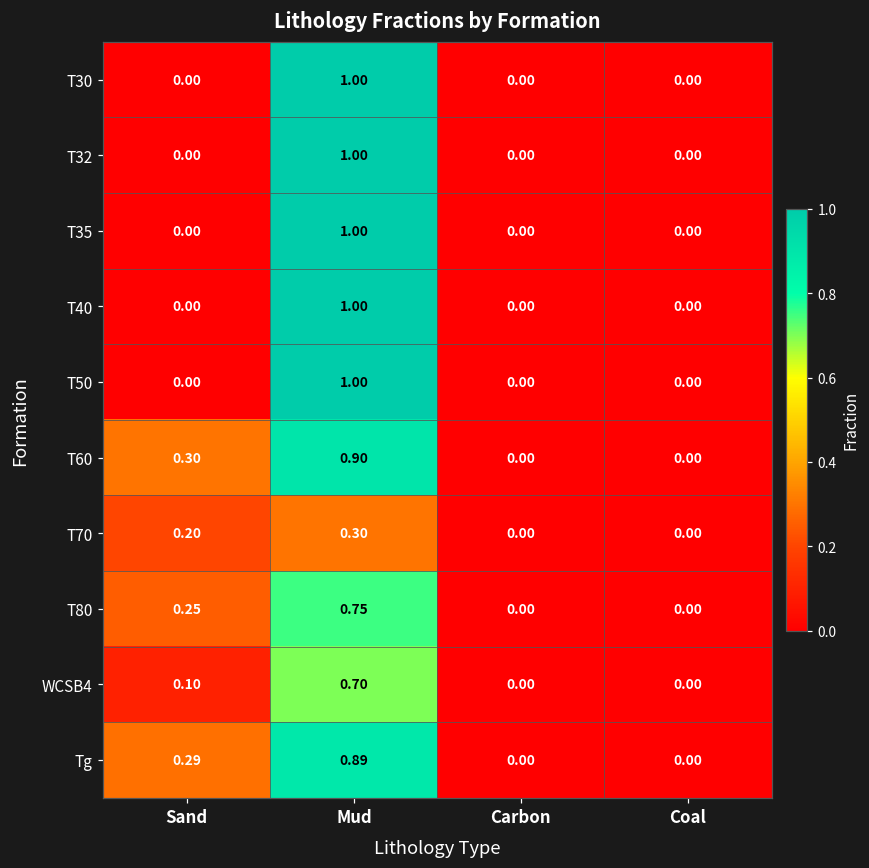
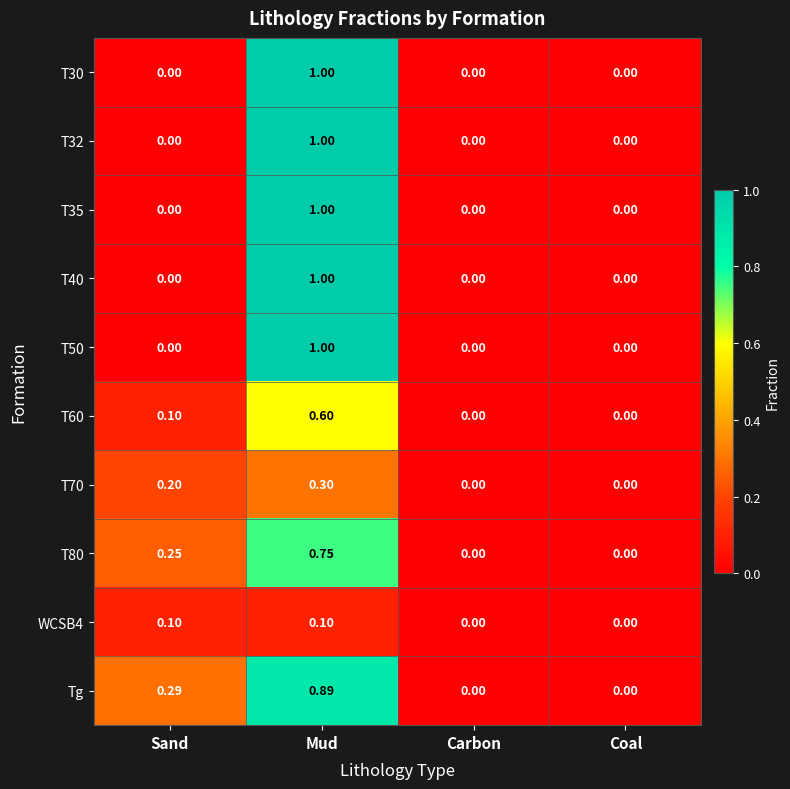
  {
    "T30": {
      "Sand": 0.00,
      "Mud": 1.00,
      "Carbon": 0.00,
      "Coal": 0.00
    },
    "T32": {
      "Sand": 0.00,
      "Mud": 1.00,
      "Carbon": 0.00,
      "Coal": 0.00
    },
    "T35": {
      "Sand": 0.00,
      "Mud": 1.00,
      "Carbon": 0.00,
      "Coal": 0.00
    },
    "T40": {
      "Sand": 0.00,
      "Mud": 1.00,
      "Carbon": 0.00,
      "Coal": 0.00
    },
    "T50": {
      "Sand": 0.00,
      "Mud": 1.00,
      "Carbon": 0.00,
      "Coal": 0.00
    },
    "T60": {
-     "Sand": 0.30,
-     "Mud": 0.90,
+     "Sand": 0.10,
+     "Mud": 0.60,
      "Carbon": 0.00,
      "Coal": 0.00
    },
    "T70": {
      "Sand": 0.20,
      "Mud": 0.30,
      "Carbon": 0.00,
      "Coal": 0.00
    },
    "T80": {
      "Sand": 0.25,
      "Mud": 0.75,
      "Carbon": 0.00,
      "Coal": 0.00
    },
    "WCSB4": {
      "Sand": 0.10,
-     "Mud": 0.70,
+     "Mud": 0.10,
      "Carbon": 0.00,
      "Coal": 0.00
    },
    "Tg": {
      "Sand": 0.29,
      "Mud": 0.89,
      "Carbon": 0.00,
      "Coal": 0.00
    }
  }
